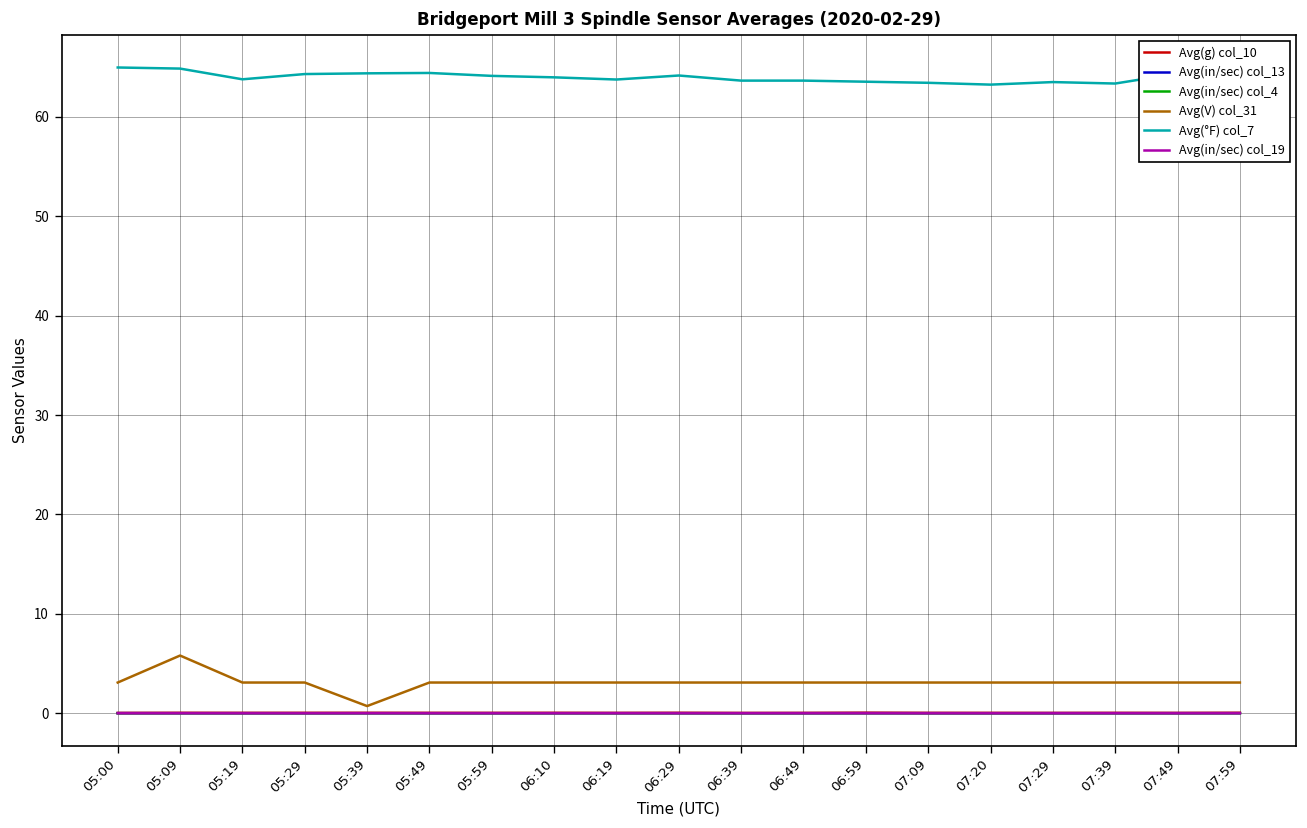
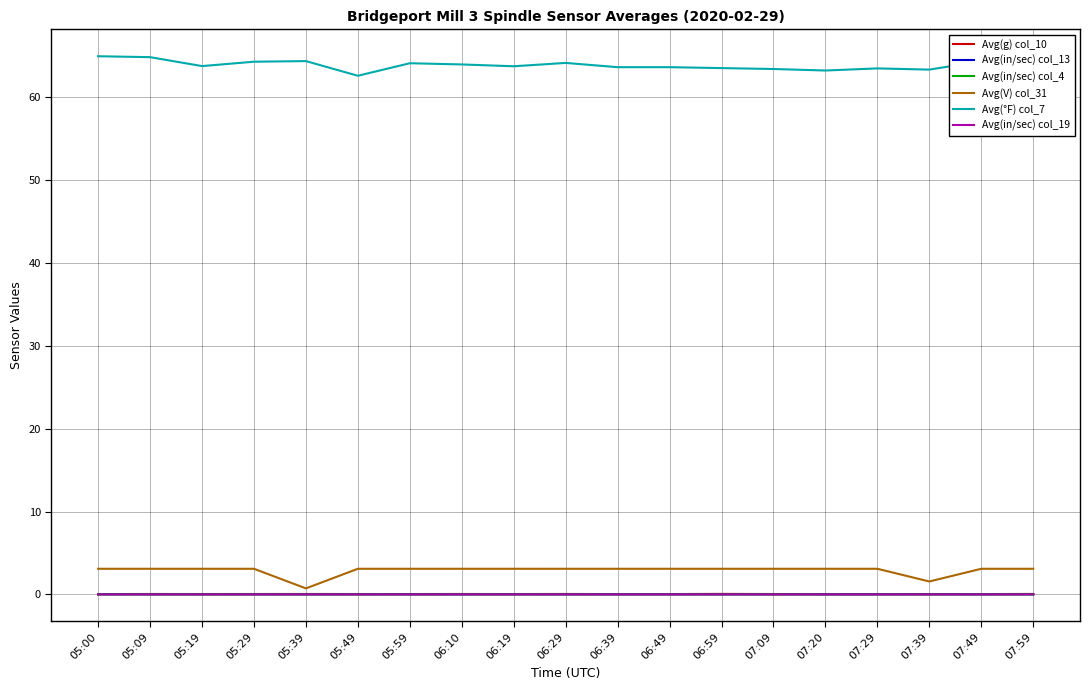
  {
    "Avg(in/sec) col_19": {
      "05:00": 0,
      "05:09": 0,
      "05:19": 0,
      "05:29": 0,
      "05:39": 0,
      "05:49": 0,
      "05:59": 0,
      "06:10": 0,
      "06:19": 0,
      "06:29": 0,
      "06:39": 0,
      "06:49": 0,
      "06:59": 0,
      "07:09": 0,
      "07:20": 0,
      "07:29": 0,
      "07:39": 0,
      "07:49": 0,
      "07:59": 0
    },
    "Avg(V) col_31": {
      "05:00": 3,
-     "05:09": 6,
+     "05:09": 3,
      "05:19": 3,
      "05:29": 3,
      "05:39": 1,
      "05:49": 3,
      "05:59": 3,
      "06:10": 3,
      "06:19": 3,
      "06:29": 3,
      "06:39": 3,
      "06:49": 3,
      "06:59": 3,
      "07:09": 3,
      "07:20": 3,
      "07:29": 3,
-     "07:39": 3,
+     "07:39": 2,
      "07:49": 3,
      "07:59": 3
    },
    "Avg(°F) col_7": {
      "05:00": 65,
      "05:09": 65,
      "05:19": 64,
      "05:29": 64,
      "05:39": 64,
-     "05:49": 64,
+     "05:49": 63,
      "05:59": 64,
      "06:10": 64,
      "06:19": 64,
      "06:29": 64,
      "06:39": 64,
      "06:49": 64,
      "06:59": 64,
      "07:09": 63,
      "07:20": 63,
      "07:29": 63,
      "07:39": 63
    }
  }
